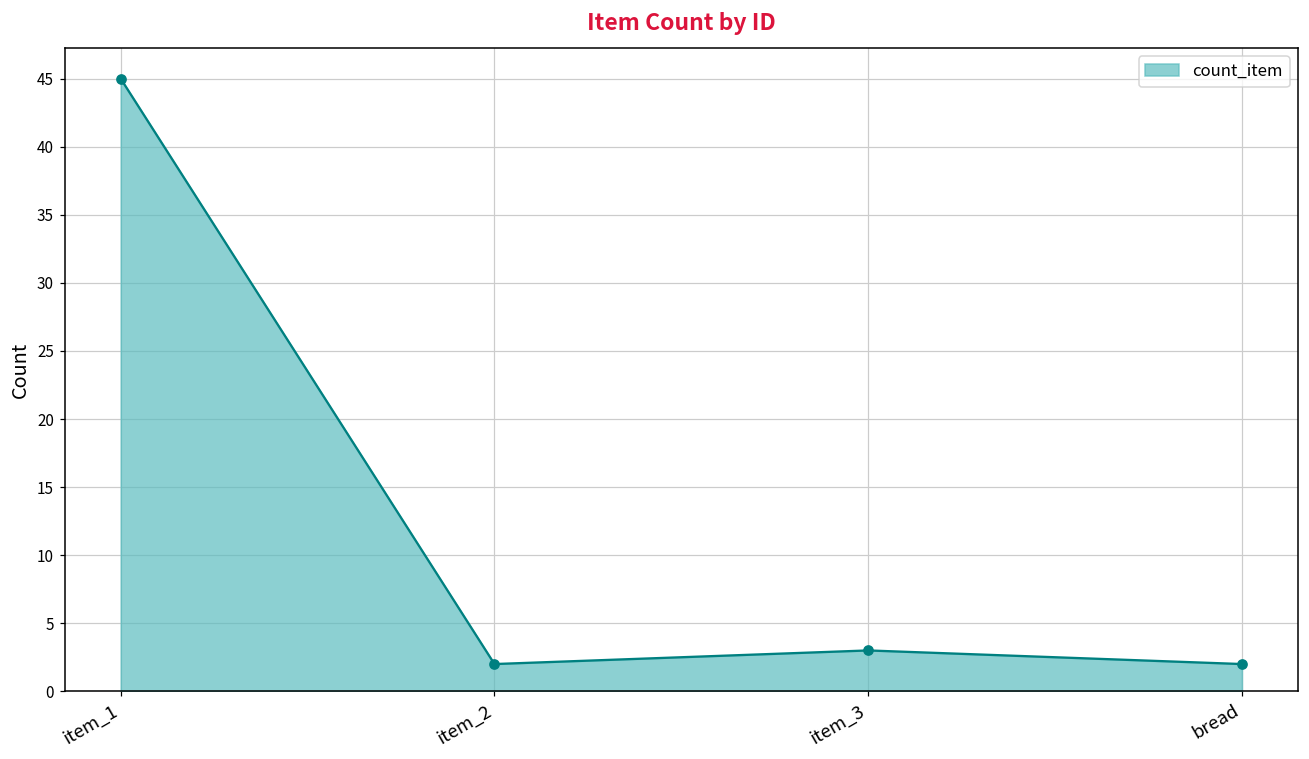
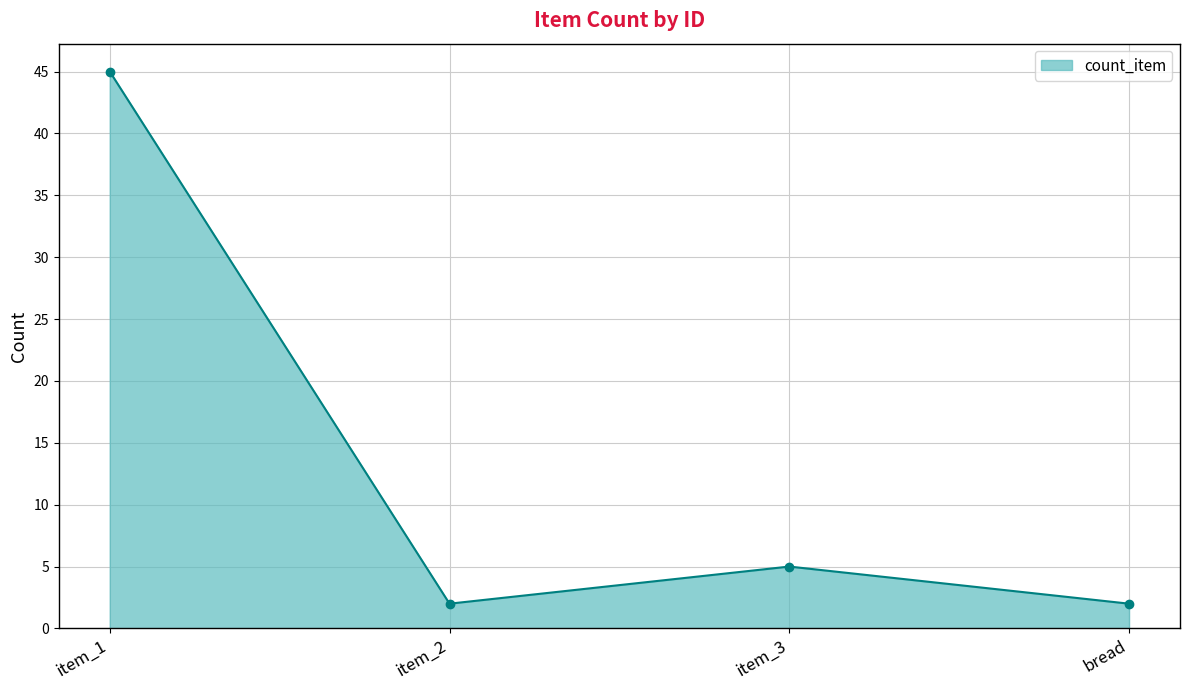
  {
    "item_1": 45,
    "item_2": 2,
-   "item_3": 3,
+   "item_3": 5,
    "bread": 2
  }
